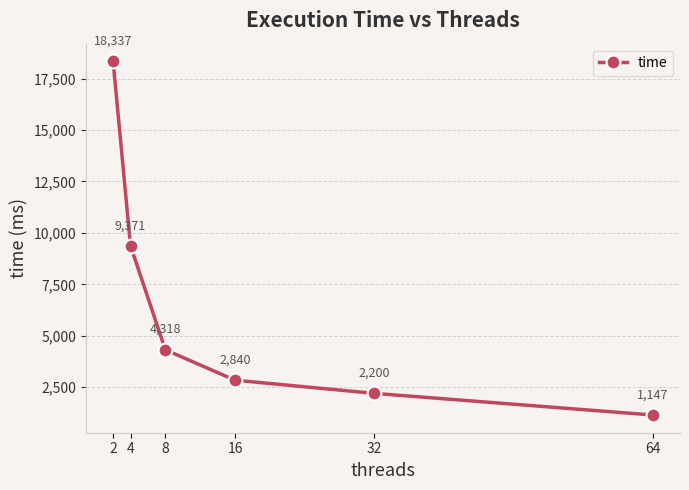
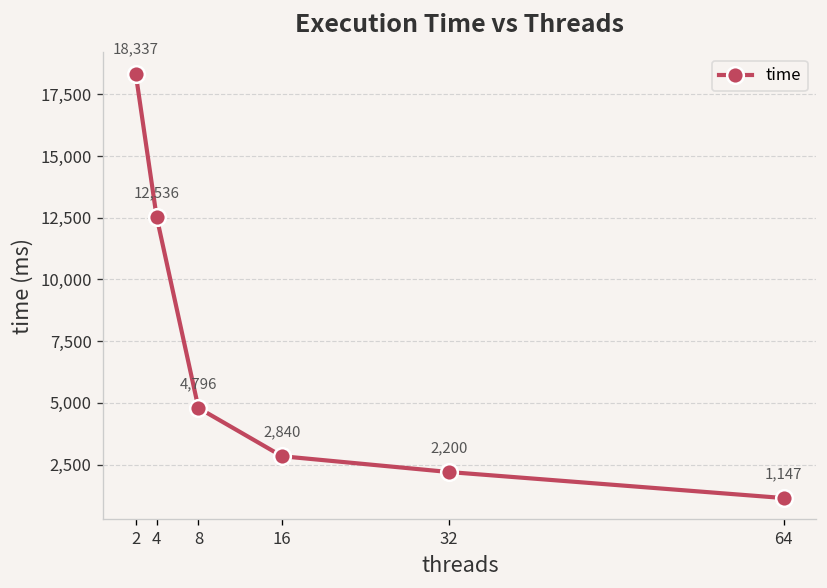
  {
    "2": "18,337",
-   "4": "9,371",
-   "8": "4,318",
+   "4": "12,536",
+   "8": "4,796",
    "16": "2,840",
    "32": "2,200",
    "64": "1,147"
  }
